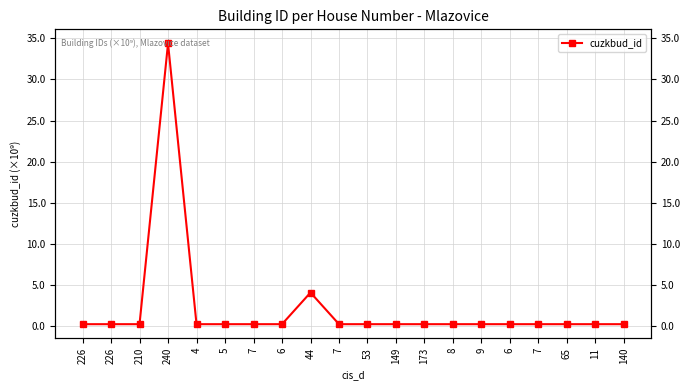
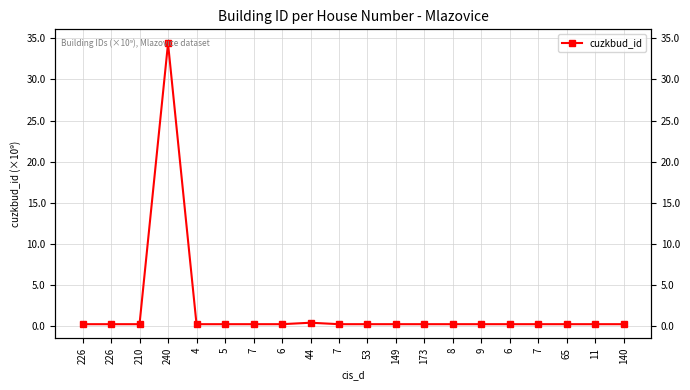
  {
    "210": 0,
    "4": 0,
    "5": 0,
-   "44": 4,
+   "44": 0,
    "53": 0,
    "149": 0,
    "173": 0,
    "8": 0,
    "9": 0,
    "65": 0,
    "11": 0,
    "140": 0
  }
